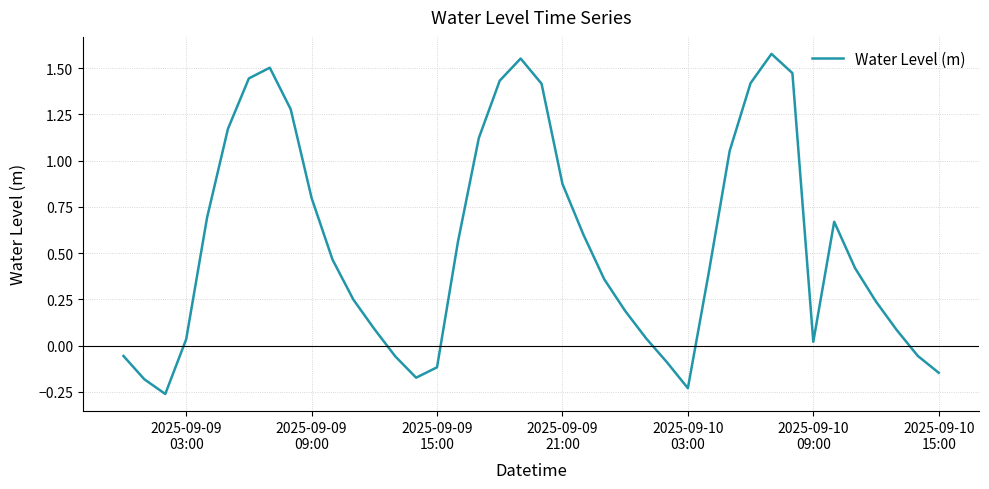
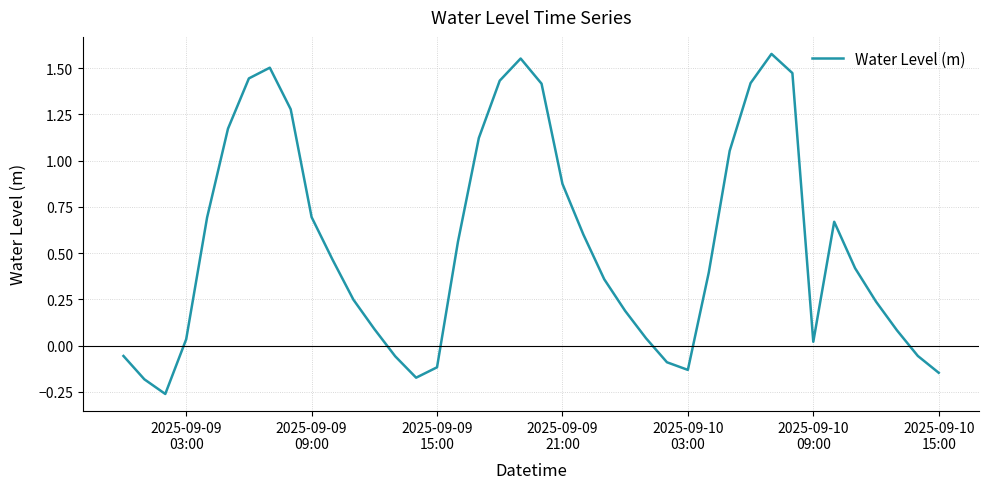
  {
    "2025-09-09 03:00": 0.03,
-   "2025-09-09 09:00": 0.80,
+   "2025-09-09 09:00": 0.69,
    "2025-09-09 15:00": -0.12,
    "2025-09-09 21:00": 0.87,
-   "2025-09-10 03:00": -0.23,
+   "2025-09-10 03:00": -0.13,
    "2025-09-10 09:00": 0.02,
    "2025-09-10 15:00": -0.15
  }
